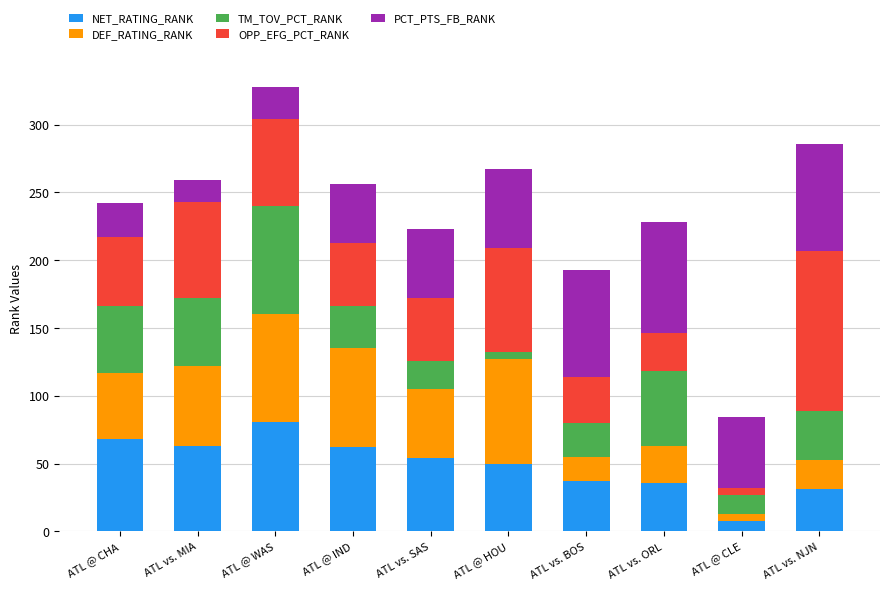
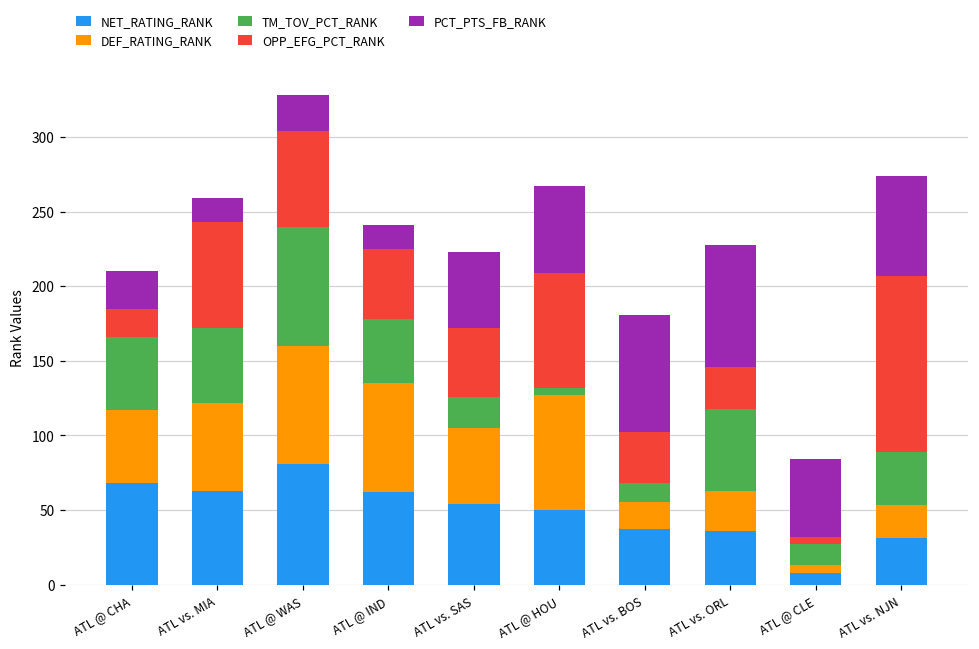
  {
    "NET_RATING_RANK": {
      "ATL @ CHA": 68,
      "ATL vs. MIA": 63,
      "ATL @ WAS": 81,
      "ATL @ IND": 62,
      "ATL vs. SAS": 54,
      "ATL @ HOU": 50,
      "ATL vs. BOS": 37,
      "ATL vs. ORL": 36,
      "ATL @ CLE": 8,
      "ATL vs. NJN": 31
    },
    "DEF_RATING_RANK": {
      "ATL @ CHA": 49,
      "ATL vs. MIA": 59,
      "ATL @ WAS": 79,
      "ATL @ IND": 73,
      "ATL vs. SAS": 51,
      "ATL @ HOU": 77,
      "ATL vs. BOS": 18,
      "ATL vs. ORL": 27,
      "ATL @ CLE": 5,
      "ATL vs. NJN": 22
    },
    "TM_TOV_PCT_RANK": {
      "ATL @ CHA": 49,
      "ATL vs. MIA": 50,
      "ATL @ WAS": 80,
-     "ATL @ IND": 31,
+     "ATL @ IND": 43,
      "ATL vs. SAS": 21,
      "ATL @ HOU": 5,
-     "ATL vs. BOS": 25,
+     "ATL vs. BOS": 13,
      "ATL vs. ORL": 55,
      "ATL @ CLE": 14,
      "ATL vs. NJN": 36
    },
    "OPP_EFG_PCT_RANK": {
-     "ATL @ CHA": 51,
+     "ATL @ CHA": 19,
      "ATL vs. MIA": 71,
      "ATL @ WAS": 64,
      "ATL @ IND": 47,
      "ATL vs. SAS": 46,
      "ATL @ HOU": 77,
      "ATL vs. BOS": 34,
      "ATL vs. ORL": 28,
      "ATL @ CLE": 5,
      "ATL vs. NJN": 118
    },
    "PCT_PTS_FB_RANK": {
      "ATL @ CHA": 25,
      "ATL vs. MIA": 16,
      "ATL @ WAS": 24,
-     "ATL @ IND": 43,
+     "ATL @ IND": 16,
      "ATL vs. SAS": 51,
      "ATL @ HOU": 58,
      "ATL vs. BOS": 79,
      "ATL vs. ORL": 82,
      "ATL @ CLE": 52,
-     "ATL vs. NJN": 79
+     "ATL vs. NJN": 67
    }
  }
